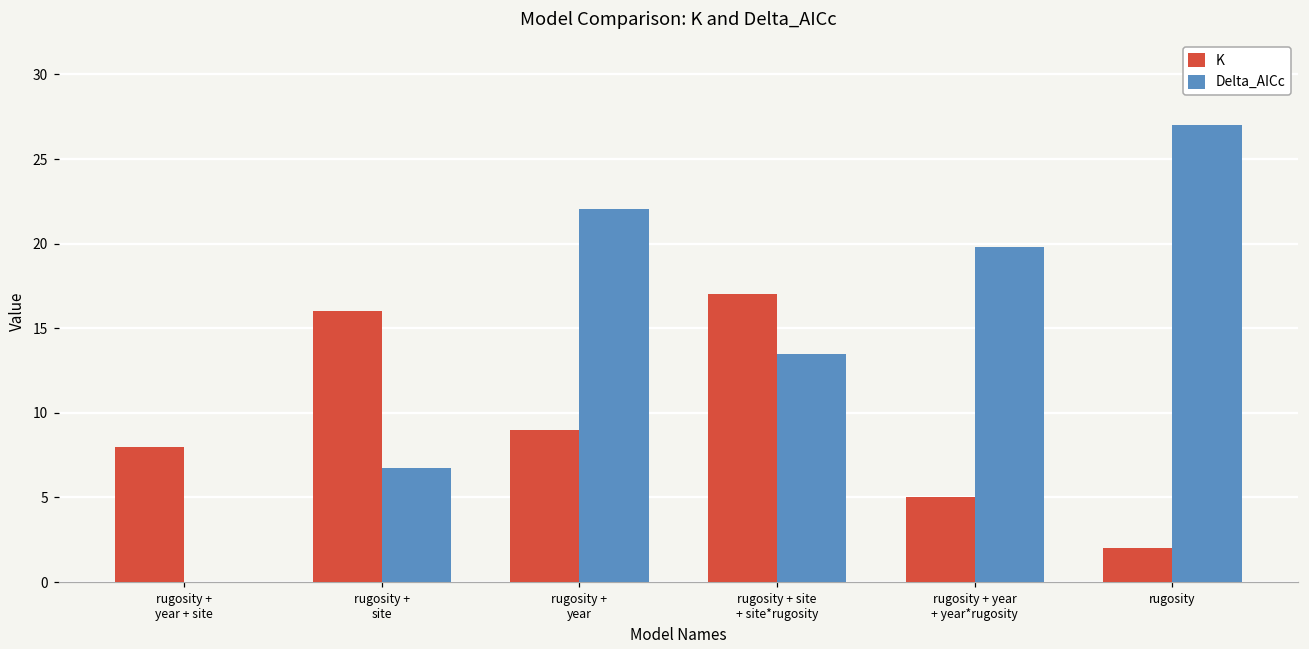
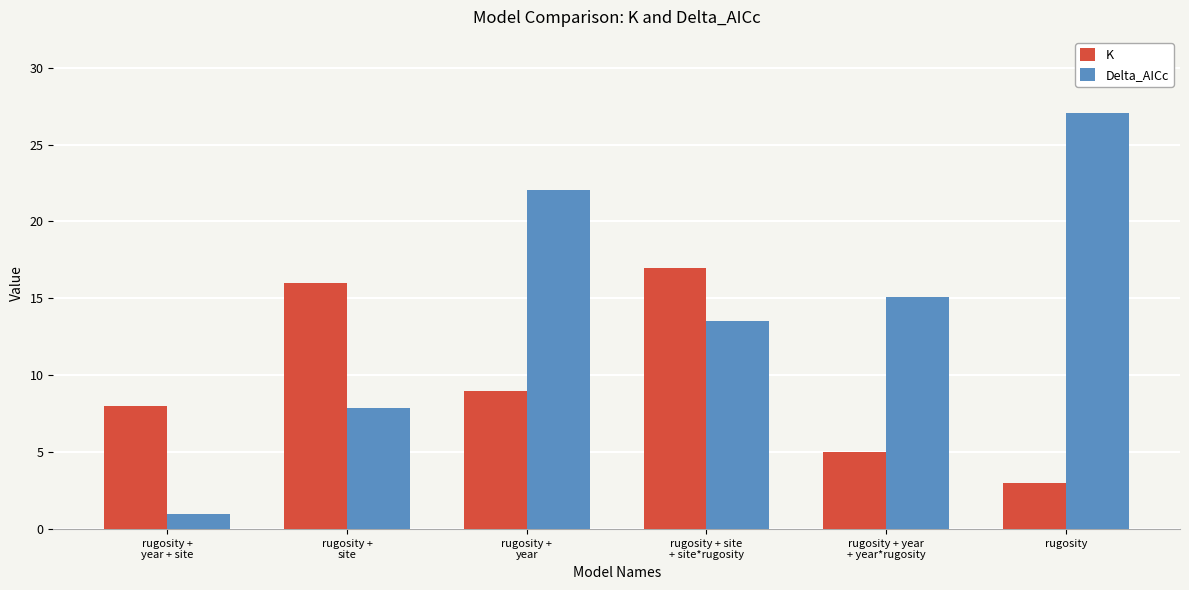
  {
    "K": {
      "rugosity + year + site": 8,
      "rugosity + site": 16,
      "rugosity + year": 9,
      "rugosity + site + site*rugosity": 17,
      "rugosity + year + year*rugosity": 5,
-     "rugosity": 2
+     "rugosity": 3
    },
    "Delta_AICc": {
-     "rugosity + year + site": 0,
-     "rugosity + site": 6.8,
+     "rugosity + year + site": 1,
+     "rugosity + site": 7.9,
      "rugosity + year": 22.0,
      "rugosity + site + site*rugosity": 13.5,
-     "rugosity + year + year*rugosity": 19.8,
+     "rugosity + year + year*rugosity": 15.1,
      "rugosity": 27.0
    }
  }
